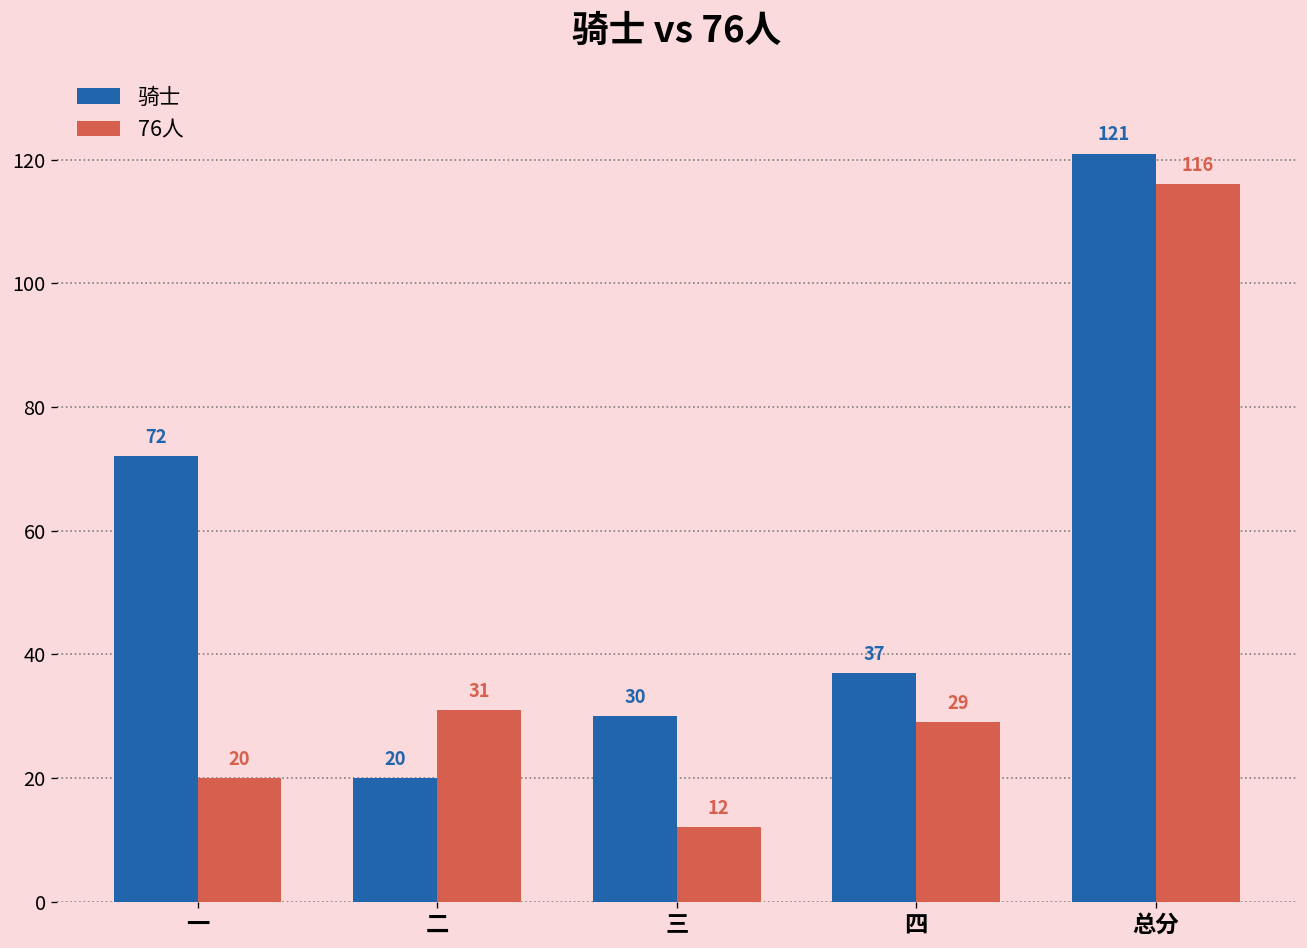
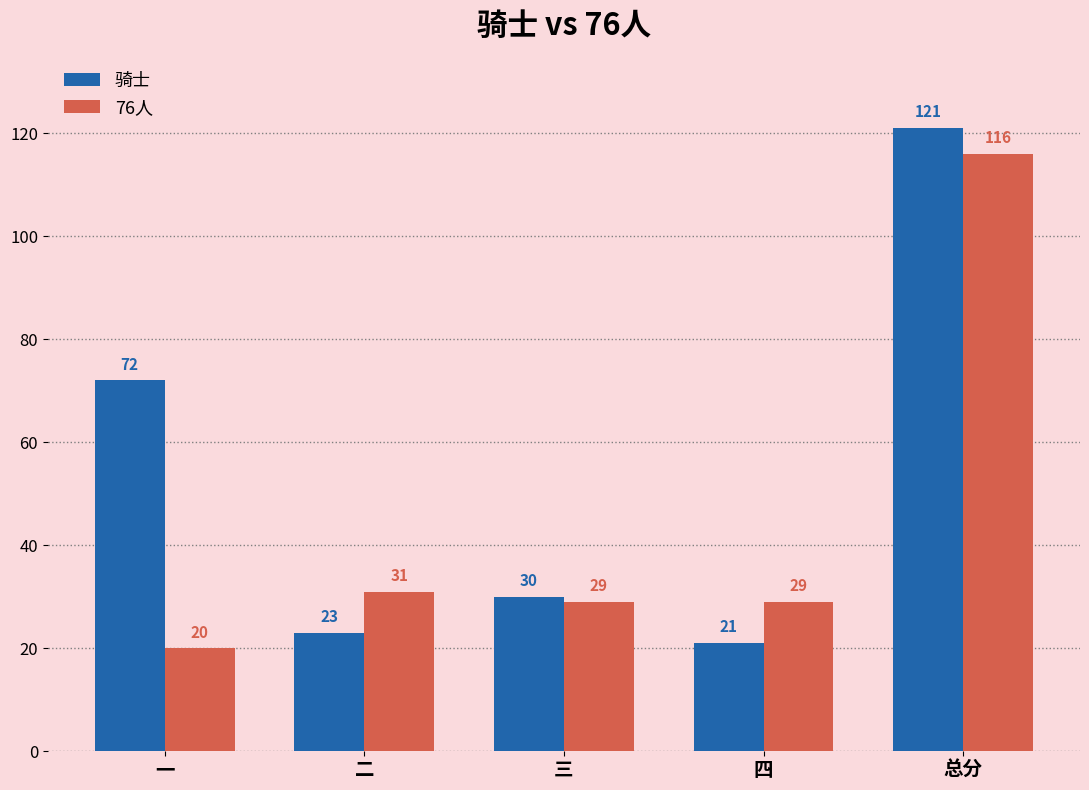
  {
    "骑士": {
      "一": 72,
-     "二": 20,
+     "二": 23,
      "三": 30,
-     "四": 37,
+     "四": 21,
      "总分": 121
    },
    "76人": {
      "一": 20,
      "二": 31,
-     "三": 12,
+     "三": 29,
      "四": 29,
      "总分": 116
    }
  }
